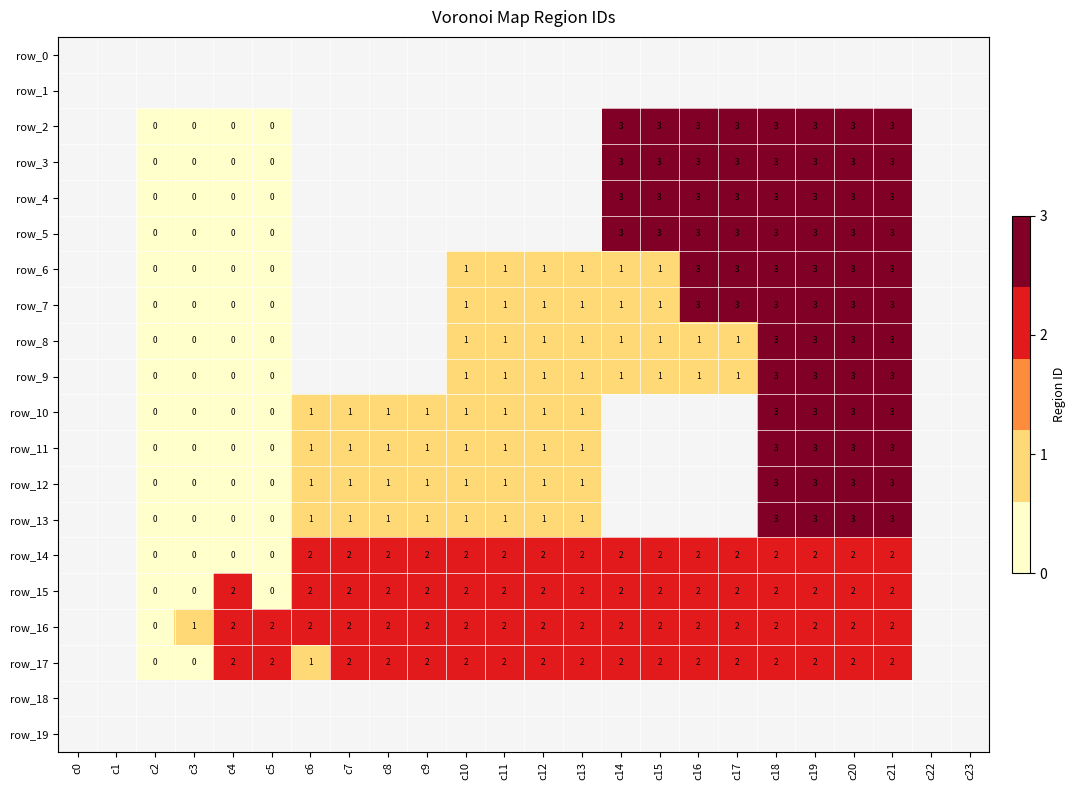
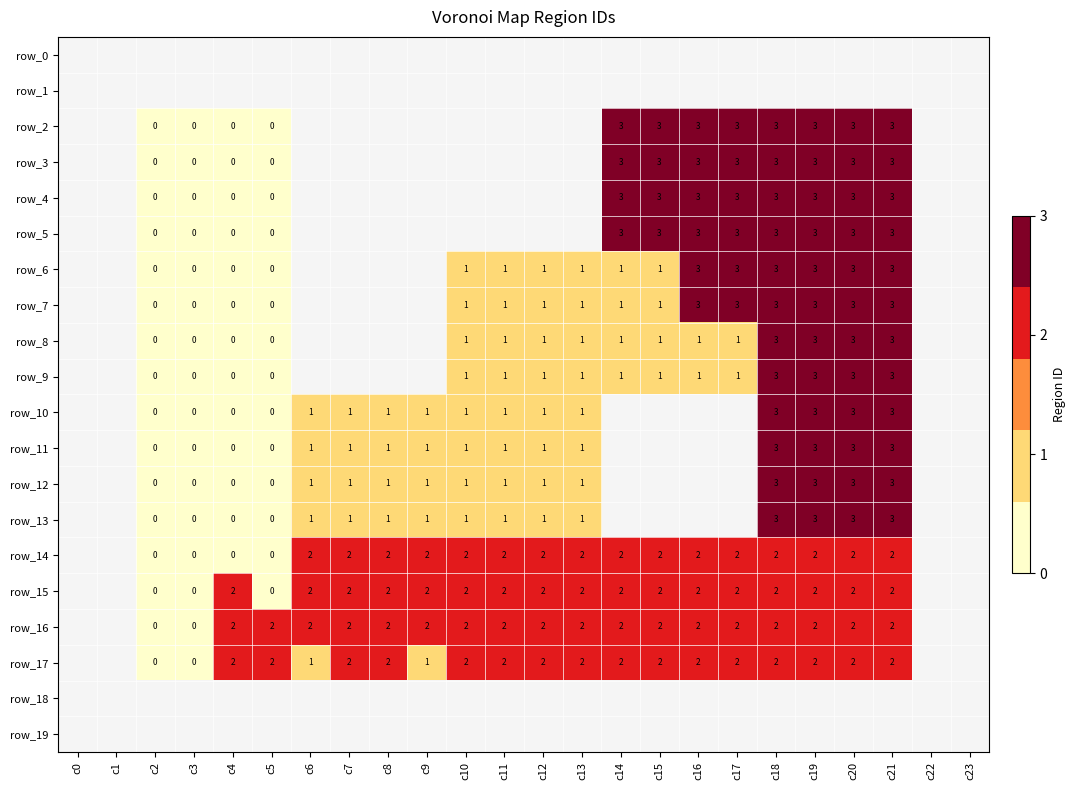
  {
    "row_16": {
      "c2": 0,
-     "c3": 1,
+     "c3": 0,
      "c4": 2,
      "c5": 2,
      "c6": 2,
      "c7": 2,
      "c8": 2,
      "c9": 2,
      "c10": 2,
      "c11": 2,
      "c12": 2,
      "c13": 2,
      "c14": 2,
      "c15": 2,
      "c16": 2,
      "c17": 2,
      "c18": 2,
      "c19": 2,
      "c20": 2,
      "c21": 2
    },
    "row_17": {
      "c2": 0,
      "c3": 0,
      "c4": 2,
      "c5": 2,
      "c6": 1,
      "c7": 2,
      "c8": 2,
-     "c9": 2,
+     "c9": 1,
      "c10": 2,
      "c11": 2,
      "c12": 2,
      "c13": 2,
      "c14": 2,
      "c15": 2,
      "c16": 2,
      "c17": 2,
      "c18": 2,
      "c19": 2,
      "c20": 2,
      "c21": 2
    }
  }
